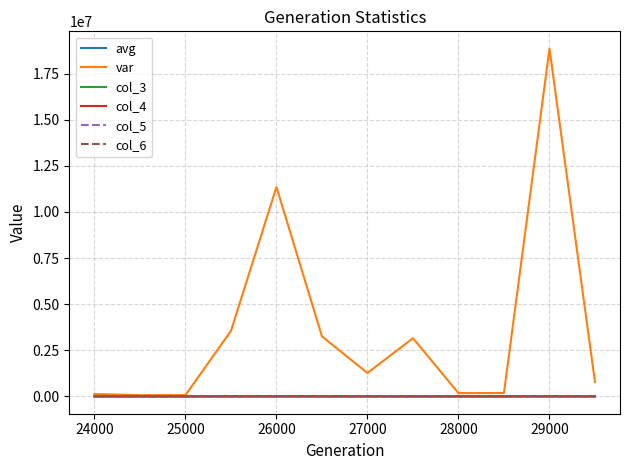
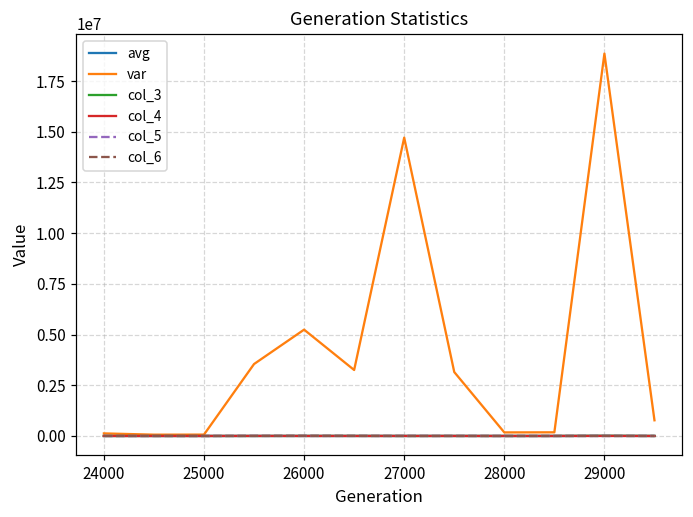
  {
    "col_6": {
      "26000": 0,
      "27000": 0,
      "28000": 0,
      "29000": 0
    },
    "var": {
-     "26000": 11400000,
-     "27000": 1300000,
+     "26000": 5200000,
+     "27000": 14700000,
      "28000": 200000,
      "29000": 18900000
    }
  }
